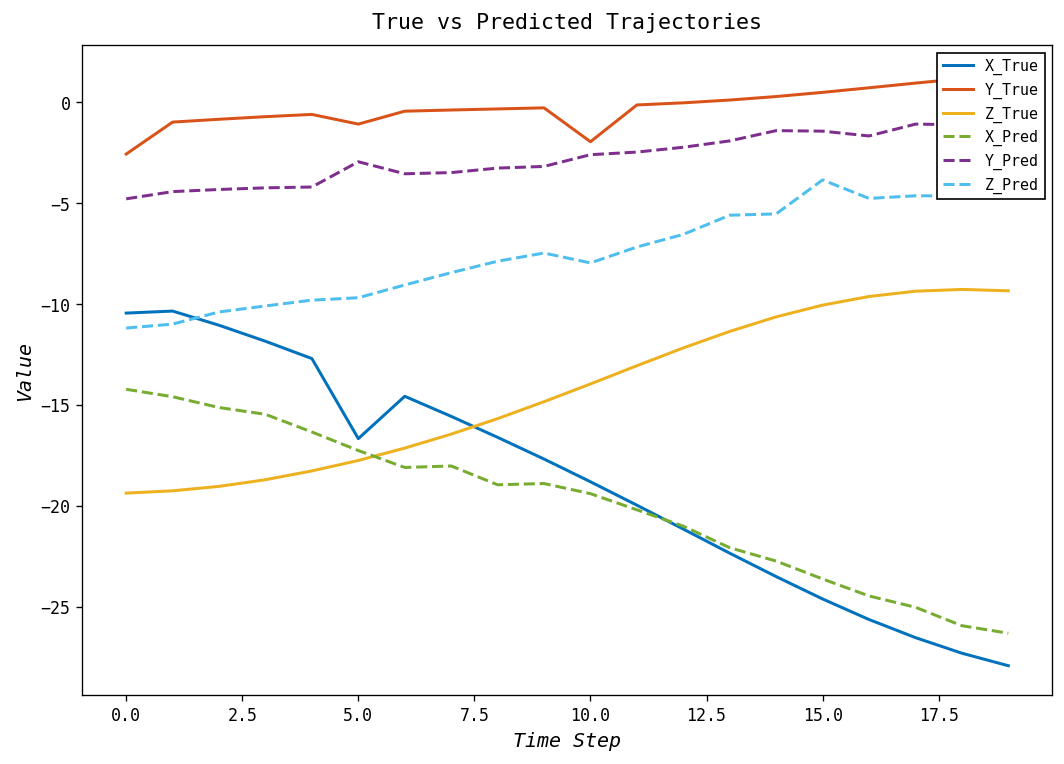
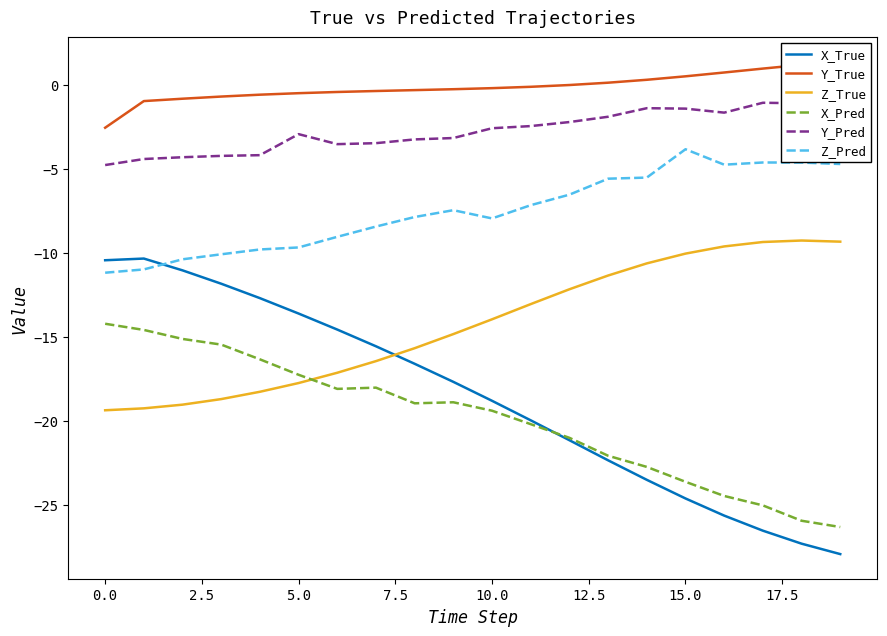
  {
    "X_True": {
      "0.0": -10.4,
-     "5.0": -16.7,
+     "5.0": -13.6,
      "10.0": -18.8,
      "15.0": -24.6
    },
    "Y_True": {
      "0.0": -2.6,
-     "5.0": -1.1,
-     "10.0": -1.9,
+     "5.0": -0.5,
+     "10.0": -0.2,
      "15.0": 0.5
    },
    "Z_True": {
      "0.0": -19.4,
      "5.0": -17.7,
      "10.0": -14.0,
      "15.0": -10.0
    },
    "X_Pred": {
      "0.0": -14.2,
      "5.0": -17.3,
      "10.0": -19.4,
      "15.0": -23.6
    },
    "Y_Pred": {
      "0.0": -4.8,
      "5.0": -2.9,
      "10.0": -2.6,
      "15.0": -1.4
    },
    "Z_Pred": {
      "0.0": -11.2,
      "5.0": -9.7,
      "10.0": -8.0,
      "15.0": -3.8
    }
  }
